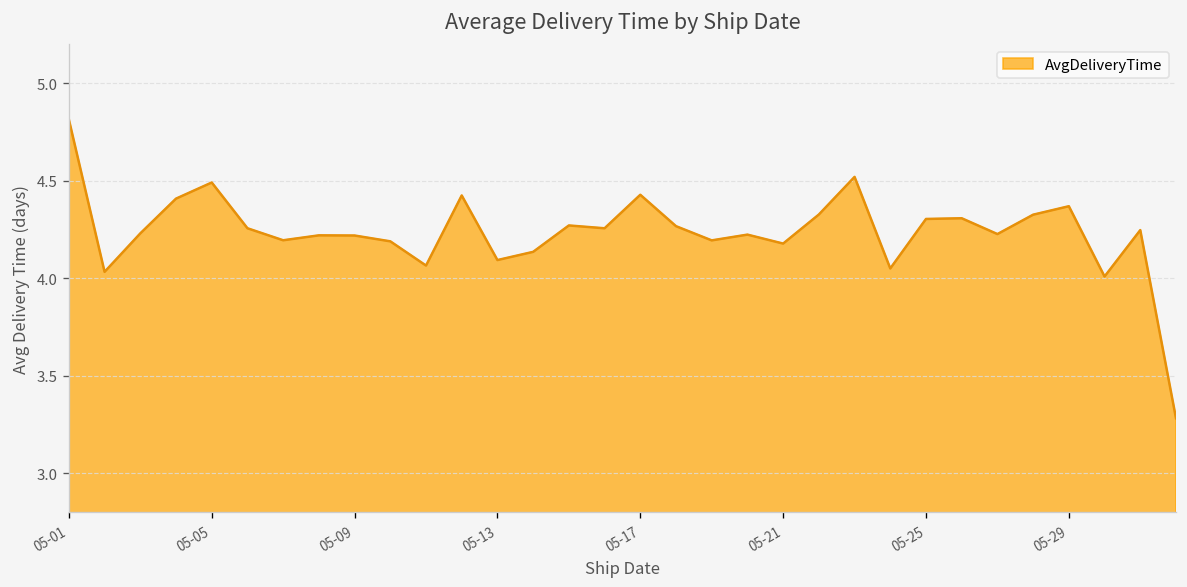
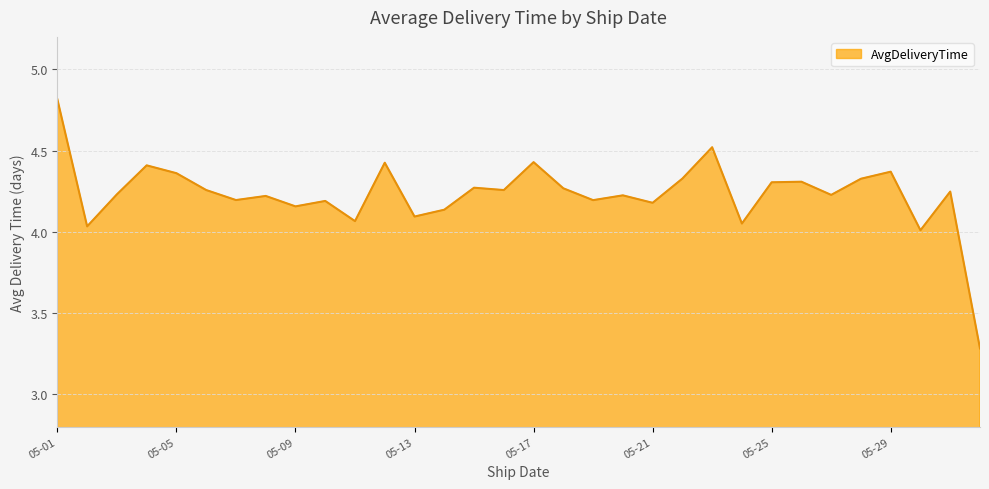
  {
    "05-01": 4.81,
-   "05-05": 4.49,
-   "05-09": 4.22,
+   "05-05": 4.36,
+   "05-09": 4.16,
    "05-13": 4.09,
    "05-17": 4.43,
    "05-21": 4.18,
    "05-25": 4.30,
    "05-29": 4.37
  }
